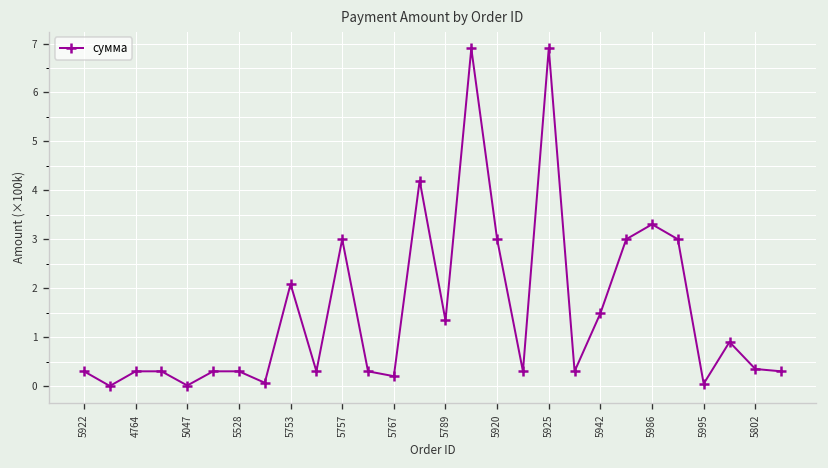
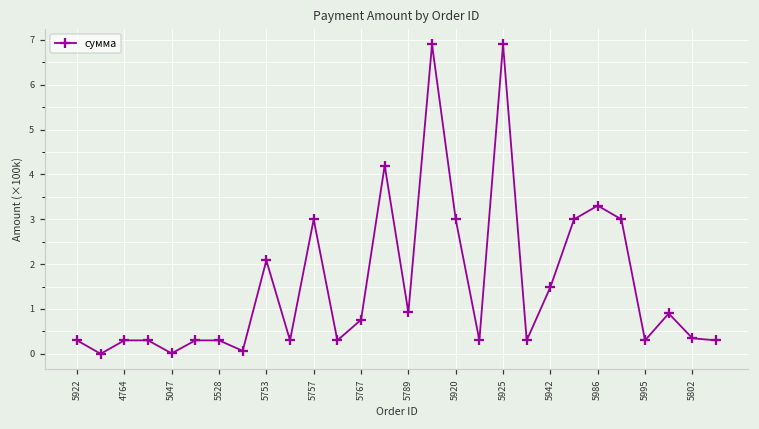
  {
    "5922": 0.3,
    "4764": 0.3,
    "5047": 0.0,
    "5528": 0.3,
    "5753": 2.1,
    "5757": 3.0,
-   "5767": 0.2,
-   "5789": 1.3,
+   "5767": 0.8,
+   "5789": 0.9,
    "5920": 3.0,
    "5925": 6.9,
    "5942": 1.5,
    "5986": 3.3,
-   "5995": 0.0,
+   "5995": 0.3,
    "5802": 0.3
  }
